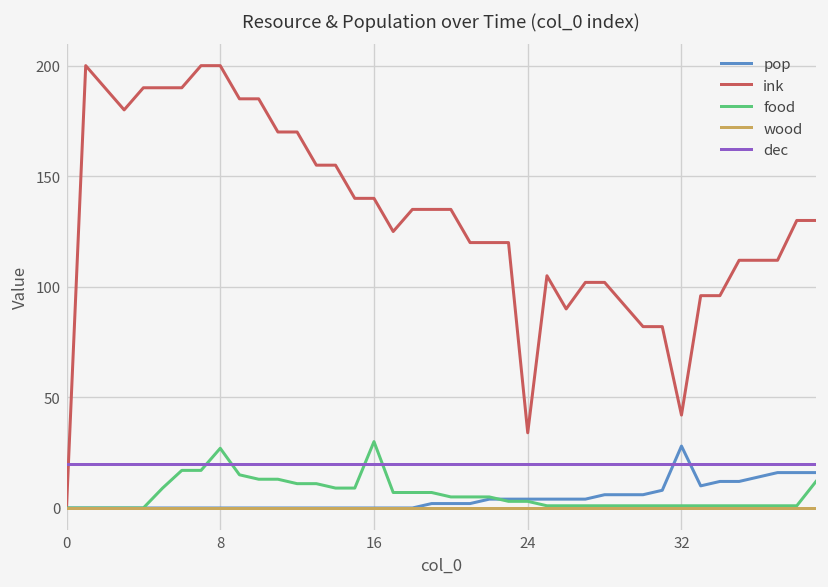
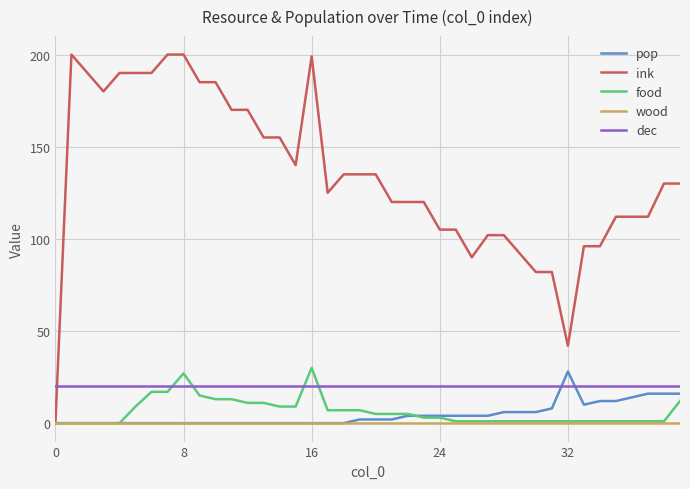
  {
    "pop": {
      "32": 28
    },
    "ink": {
      "8": 200,
-     "16": 140,
-     "24": 34,
+     "16": 199,
+     "24": 105,
      "32": 42
    },
    "food": {
      "8": 27,
      "16": 30
    },
    "wood": {
      "24": 0
    },
    "dec": {
      "0": 20,
      "8": 20,
      "16": 20,
      "24": 20,
      "32": 20
    }
  }
